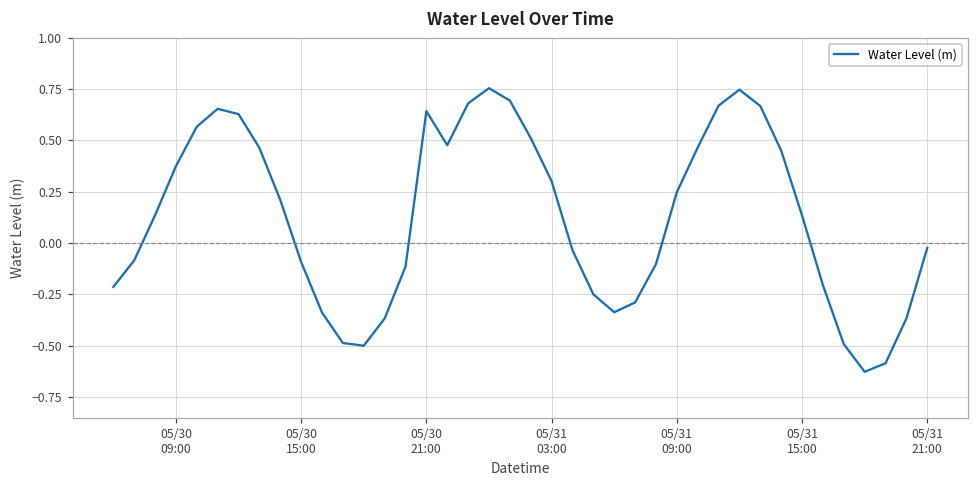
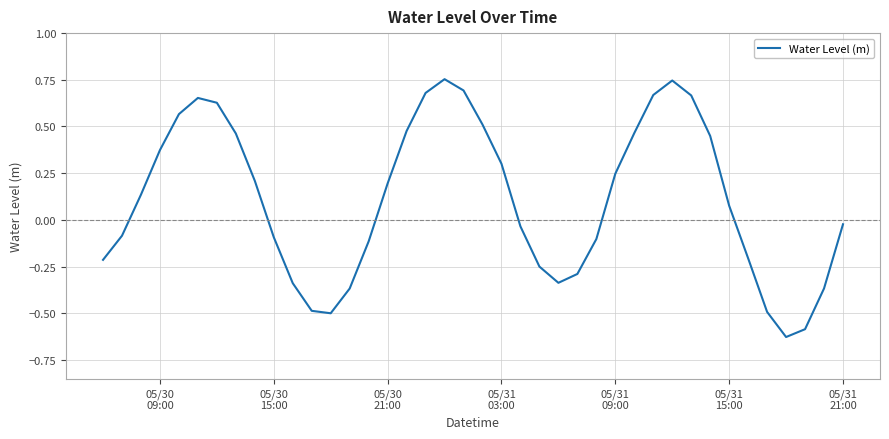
  {
    "05/30 09:00": 0.37,
    "05/30 15:00": -0.09,
-   "05/30 21:00": 0.64,
+   "05/30 21:00": 0.20,
    "05/31 03:00": 0.30,
    "05/31 09:00": 0.25,
-   "05/31 15:00": 0.13,
+   "05/31 15:00": 0.08,
    "05/31 21:00": -0.02
  }
